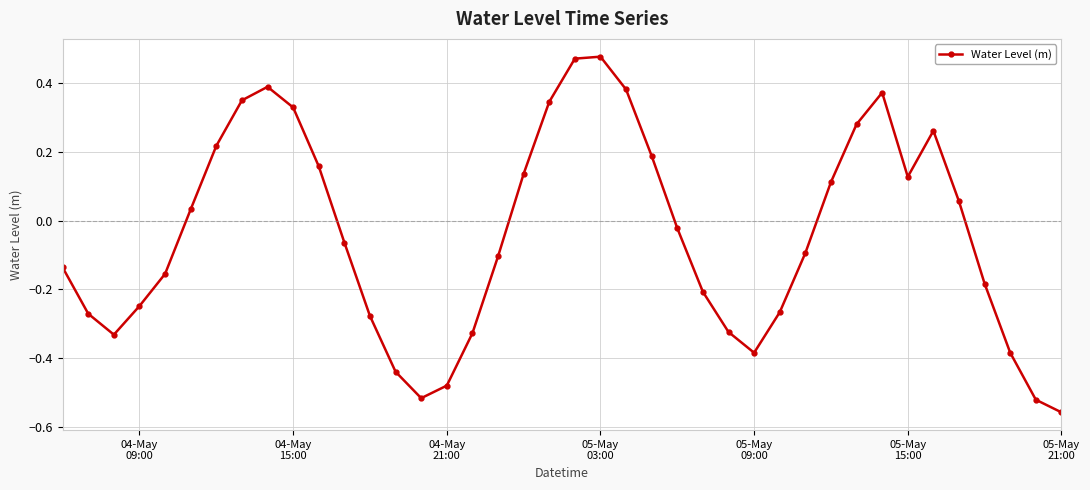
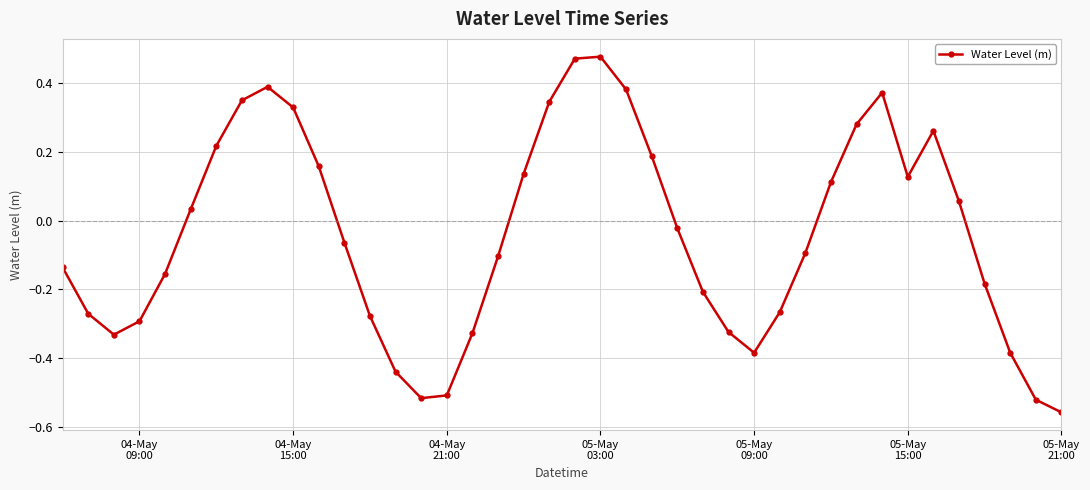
  {
-   "04-May 09:00": -0.25,
+   "04-May 09:00": -0.29,
    "04-May 15:00": 0.33,
-   "04-May 21:00": -0.48,
+   "04-May 21:00": -0.51,
    "05-May 03:00": 0.48,
    "05-May 09:00": -0.38,
    "05-May 15:00": 0.13,
    "05-May 21:00": -0.56
  }
